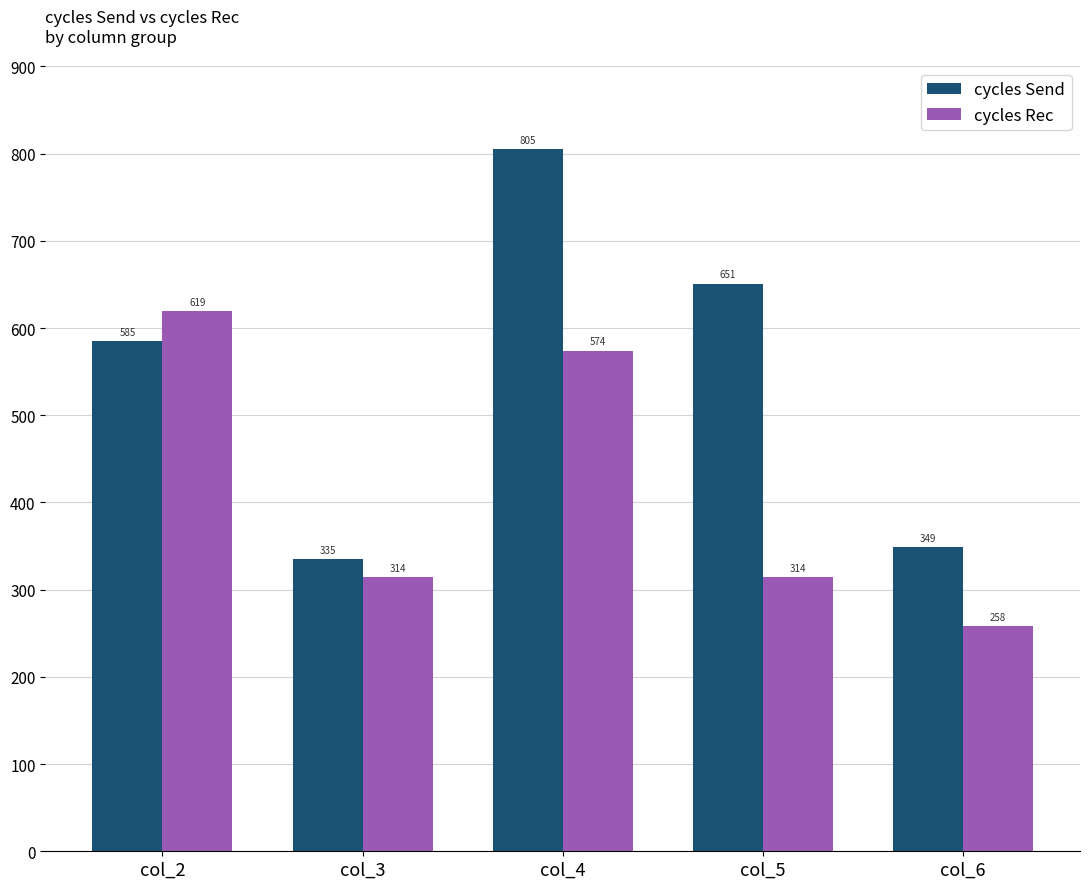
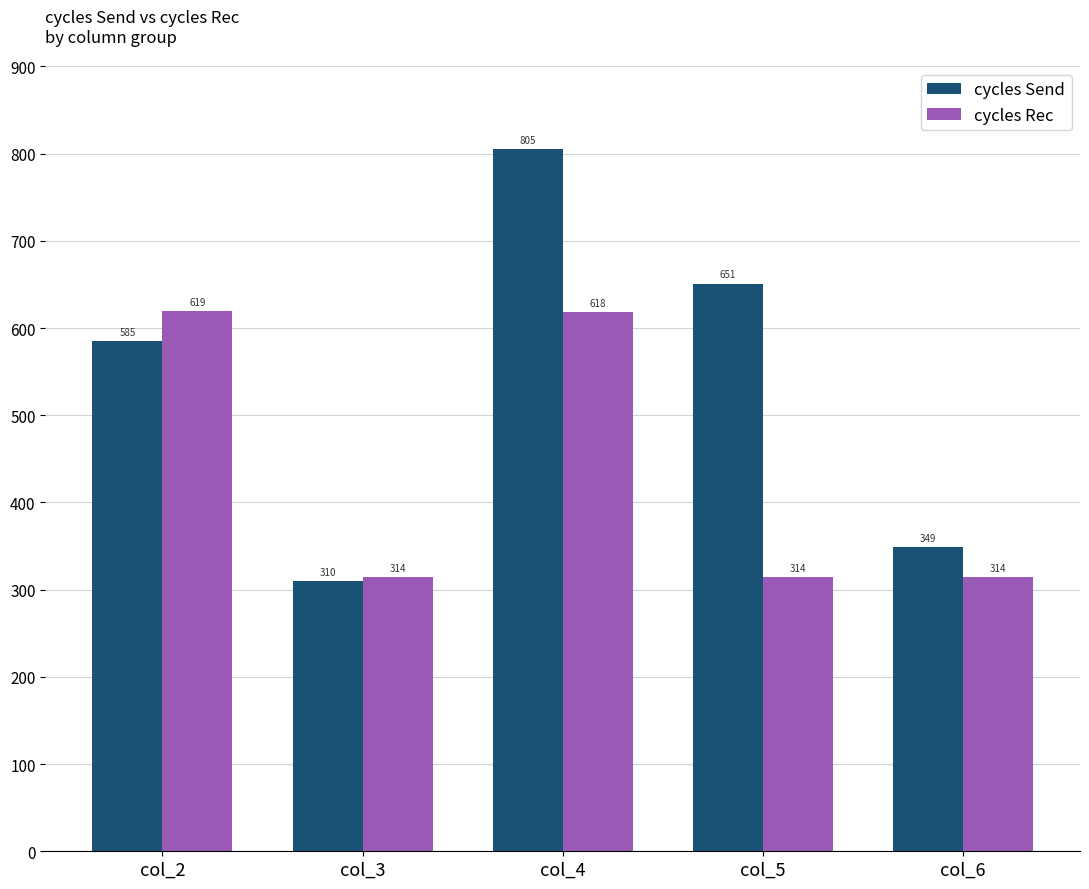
  {
    "cycles Send": {
      "col_2": 585,
-     "col_3": 335,
+     "col_3": 310,
      "col_4": 805,
      "col_5": 651,
      "col_6": 349
    },
    "cycles Rec": {
      "col_2": 619,
      "col_3": 314,
-     "col_4": 574,
+     "col_4": 618,
      "col_5": 314,
-     "col_6": 258
+     "col_6": 314
    }
  }
